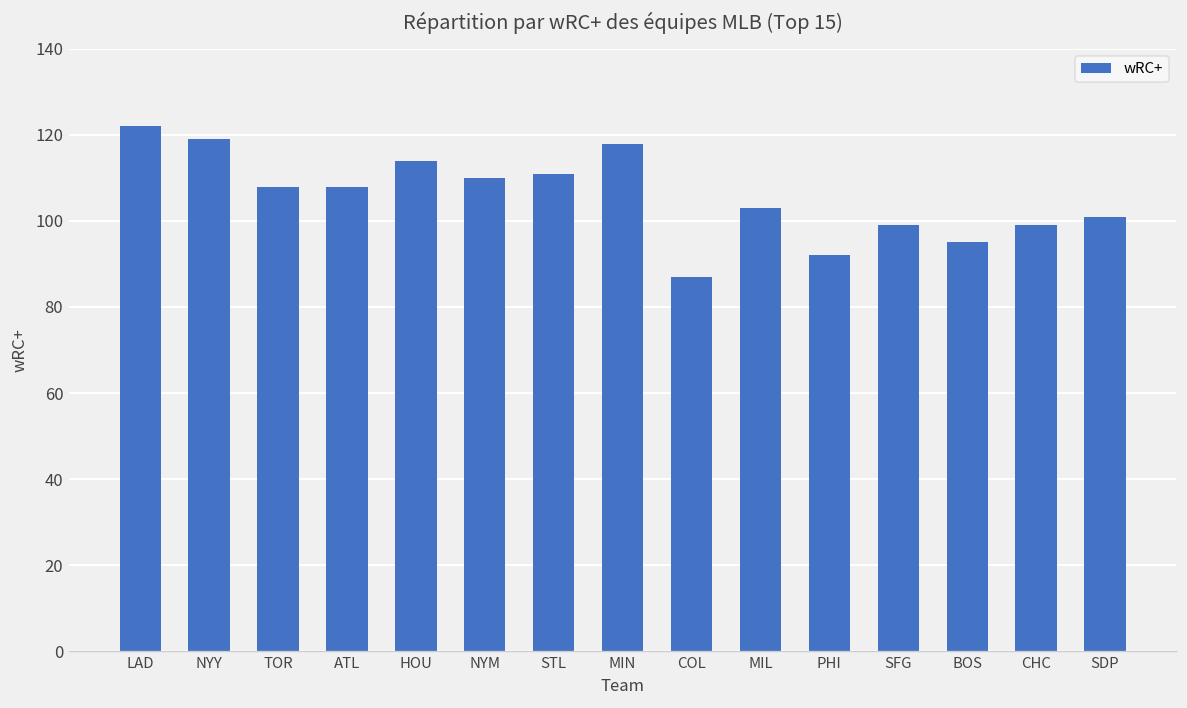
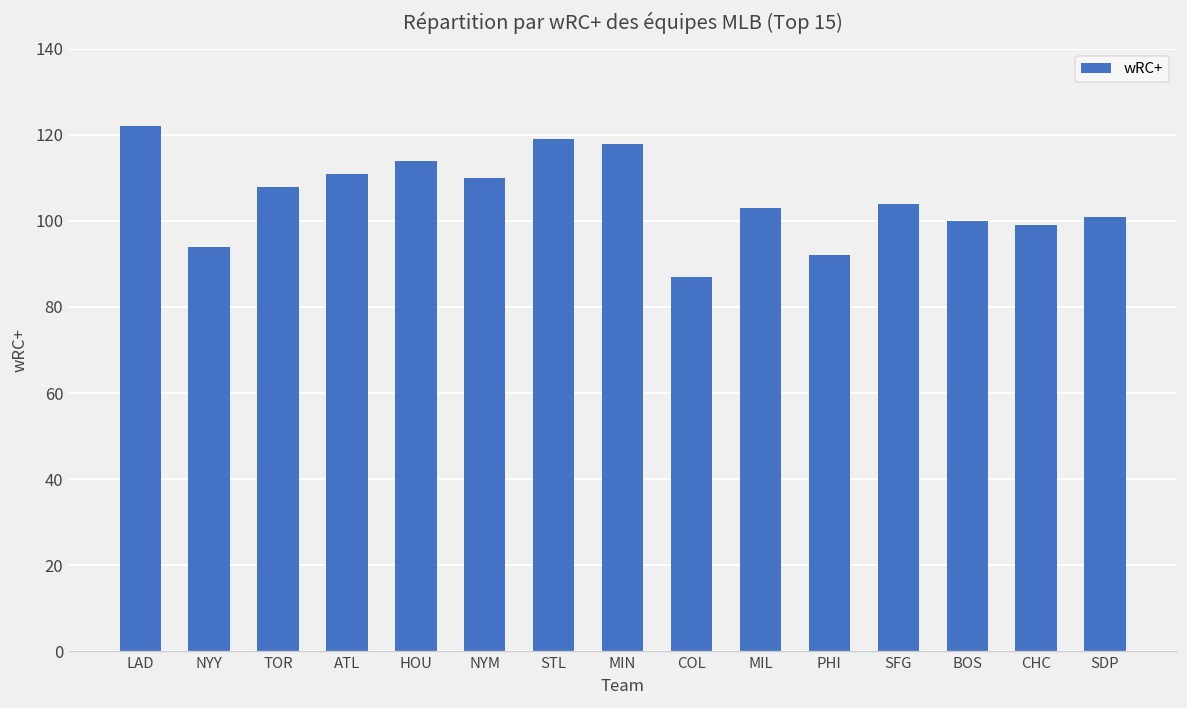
  {
    "LAD": 122,
-   "NYY": 119,
+   "NYY": 94,
    "TOR": 108,
-   "ATL": 108,
+   "ATL": 111,
    "HOU": 114,
    "NYM": 110,
-   "STL": 111,
+   "STL": 119,
    "MIN": 118,
    "COL": 87,
    "MIL": 103,
    "PHI": 92,
-   "SFG": 99,
-   "BOS": 95,
+   "SFG": 104,
+   "BOS": 100,
    "CHC": 99,
    "SDP": 101
  }
